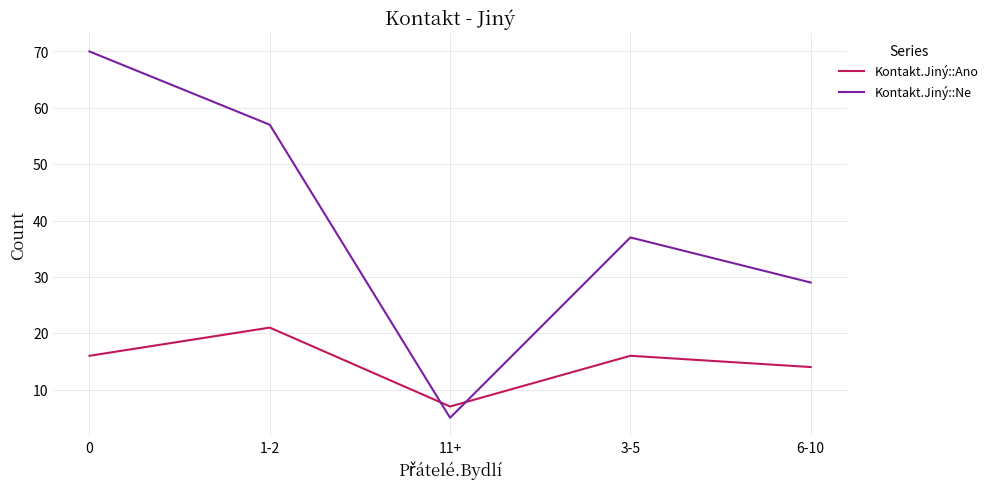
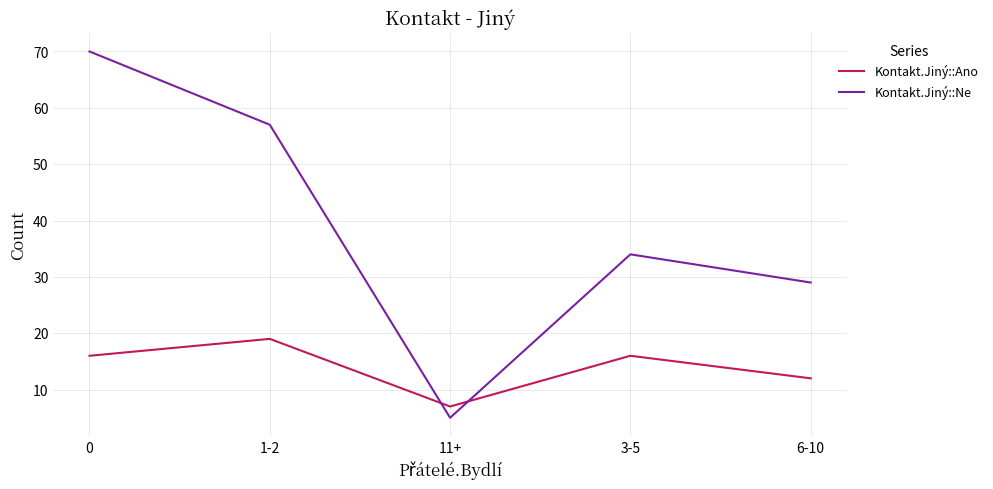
  {
    "Kontakt.Jiný::Ano": {
      "0": 16,
-     "1-2": 21,
+     "1-2": 19,
      "11+": 7,
      "3-5": 16,
-     "6-10": 14
+     "6-10": 12
    },
    "Kontakt.Jiný::Ne": {
      "0": 70,
      "1-2": 57,
      "11+": 5,
-     "3-5": 37,
+     "3-5": 34,
      "6-10": 29
    }
  }
